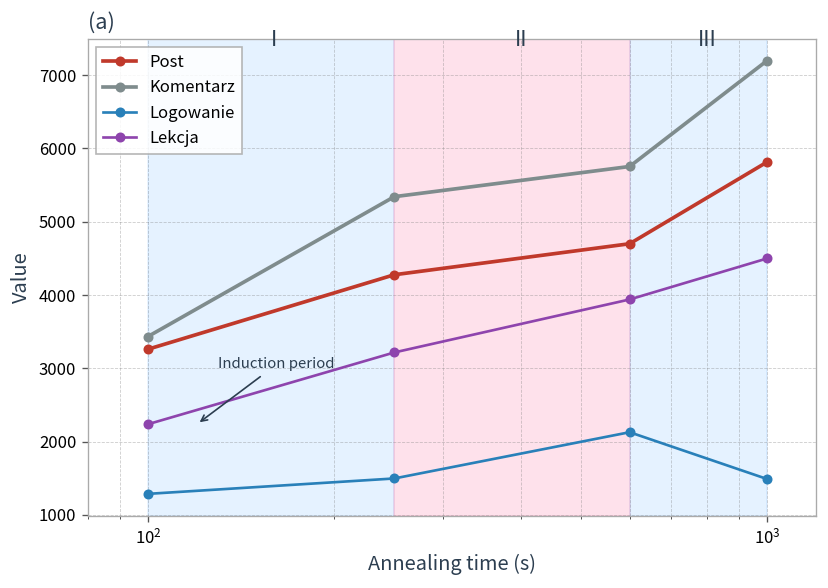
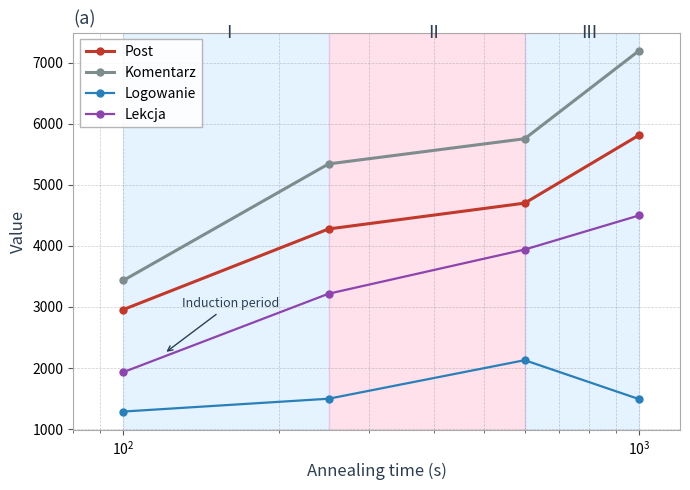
  {
    "Post": {
-     "10^2": 3300,
+     "10^2": 3000,
      "10^3": 5800
    },
    "Komentarz": {
      "10^2": 3400,
      "10^3": 7200
    },
    "Logowanie": {
      "10^2": 1300,
      "10^3": 1500
    },
    "Lekcja": {
-     "10^2": 2200,
+     "10^2": 1900,
      "10^3": 4500
    }
  }
